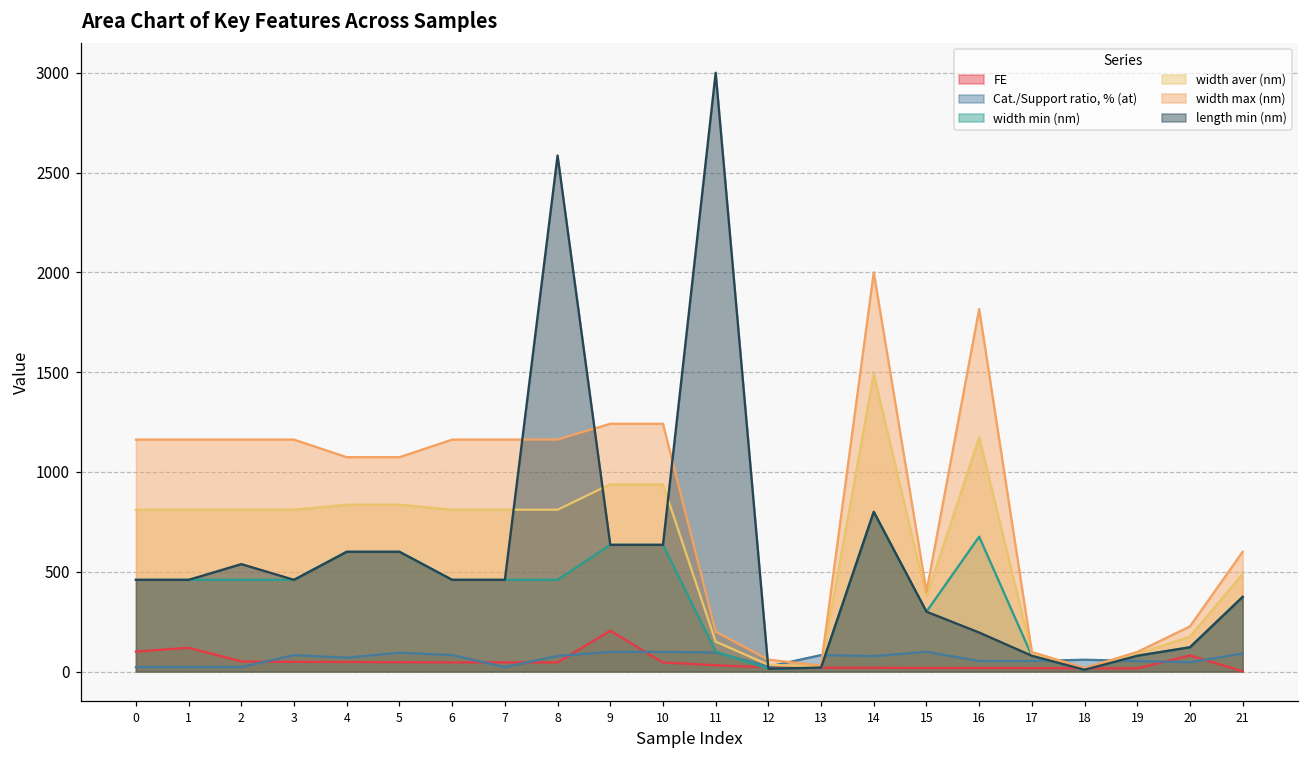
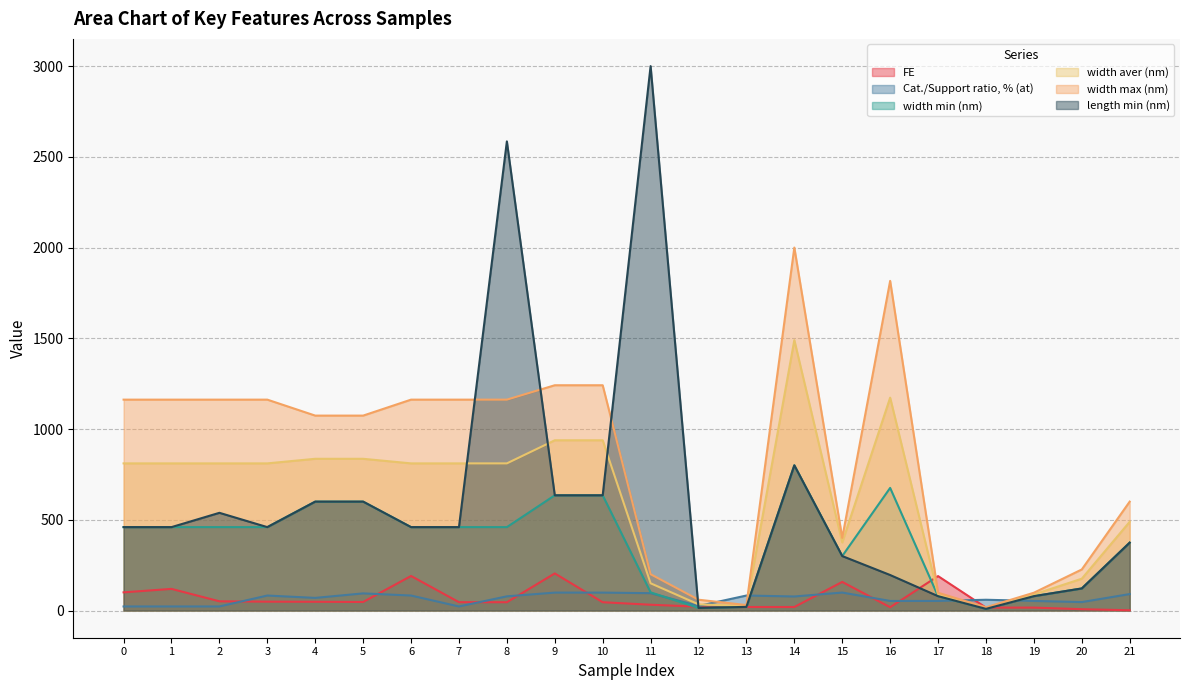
  {
    "FE": {
      "0": 100,
      "1": 120,
      "2": 50,
      "3": 50,
      "4": 50,
      "5": 50,
-     "6": 50,
+     "6": 190,
      "7": 50,
      "8": 50,
      "9": 200,
      "10": 50,
      "11": 30,
      "14": 20,
-     "15": 20,
+     "15": 160,
      "16": 20,
-     "17": 20,
+     "17": 190,
      "19": 20,
-     "20": 80,
+     "20": 10,
      "21": 0
    },
    "length min (nm)": {
      "2": 540,
      "8": 2590,
      "11": 3000,
      "16": 200
    }
  }
